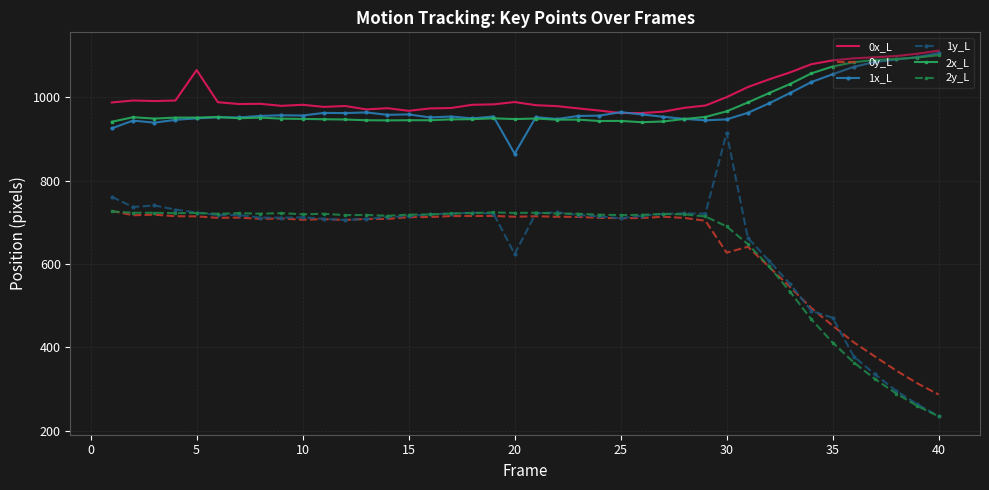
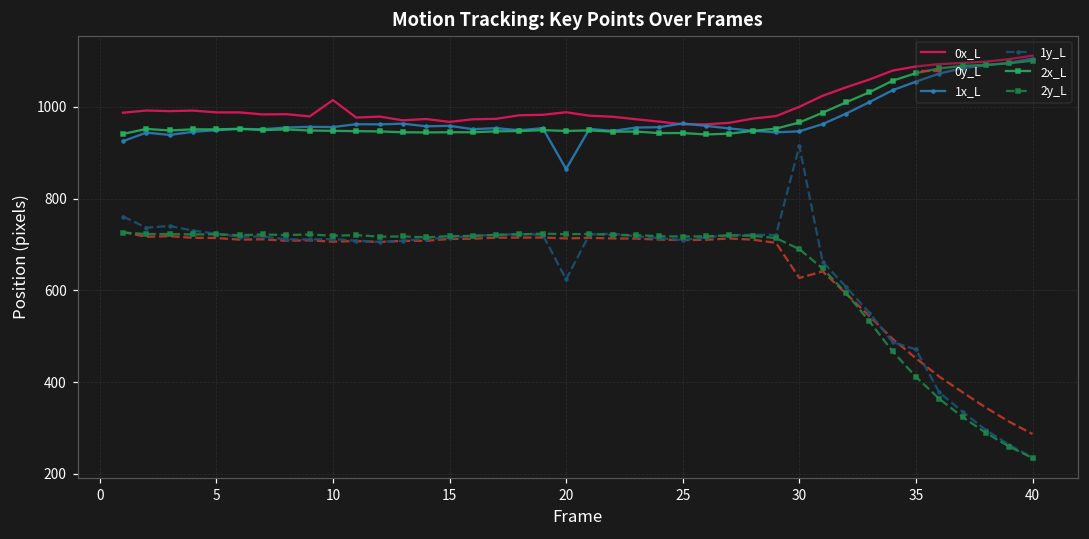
  {
    "0x_L": {
-     "5": 1070,
-     "10": 980,
+     "5": 990,
+     "10": 1010,
      "15": 970,
      "20": 990,
      "30": 1000
    },
    "0y_L": {
      "5": 710,
      "20": 710,
      "30": 630,
      "35": 450,
      "40": 290
    },
    "1x_L": {
      "10": 960,
      "15": 960,
      "20": 860,
      "30": 950
    },
    "1y_L": {
      "20": 620,
      "30": 910,
      "35": 470
    }
  }
